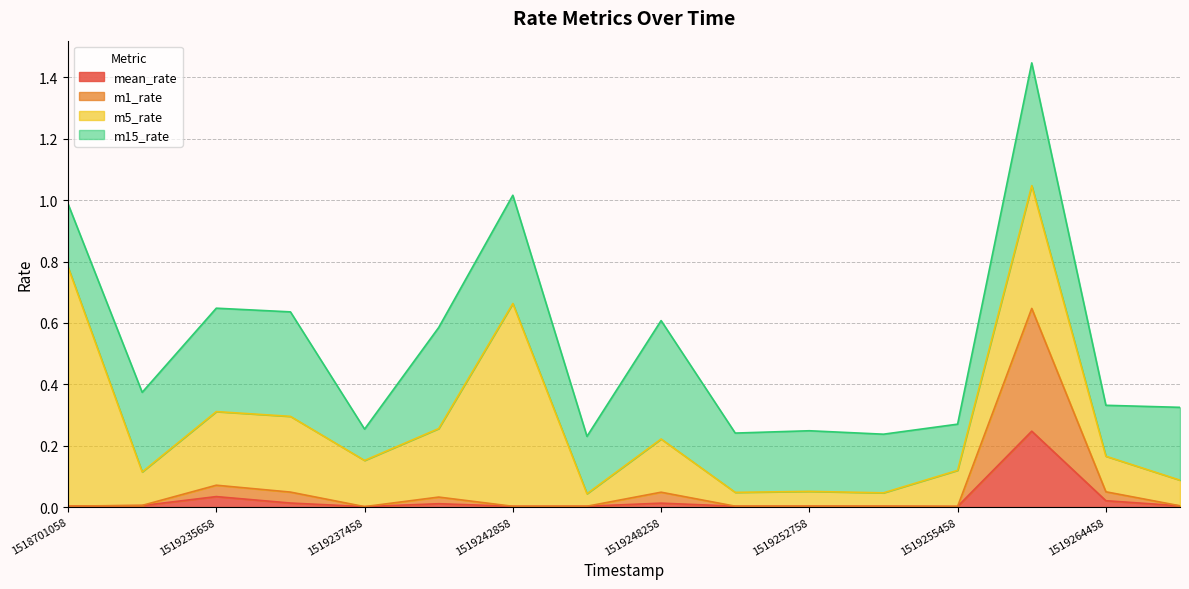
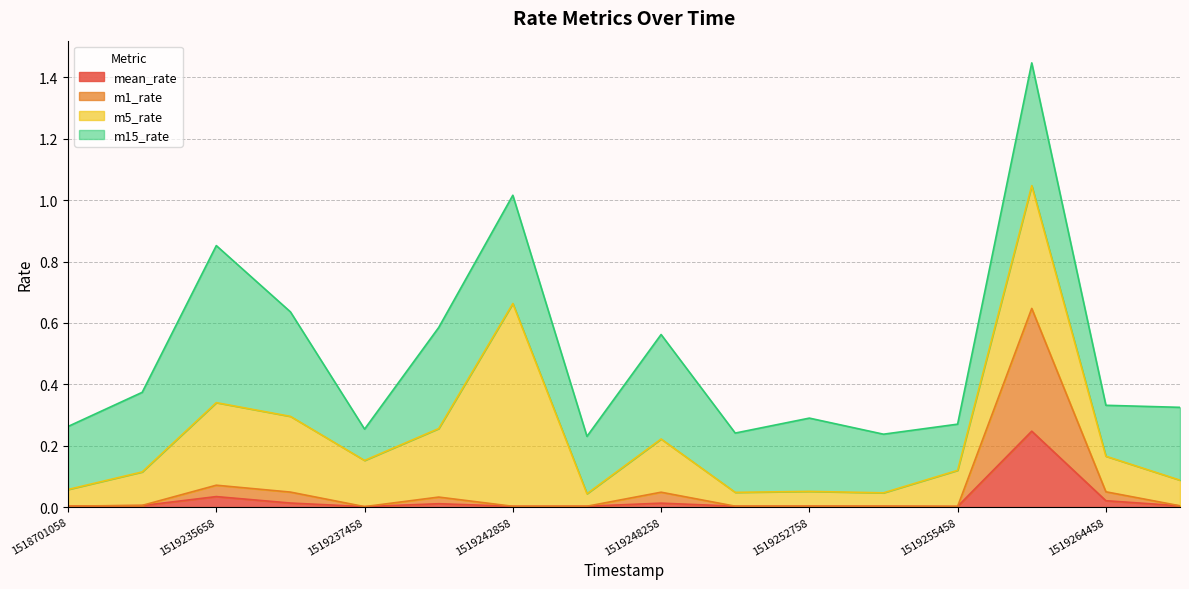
  {
    "m5_rate": {
-     "1518701058": 0.78,
-     "1519235658": 0.24,
+     "1518701058": 0.05,
+     "1519235658": 0.27,
      "1519237458": 0.15,
      "1519242858": 0.66,
      "1519248258": 0.17,
      "1519252758": 0.05,
      "1519255458": 0.12,
      "1519264458": 0.12
    },
    "m15_rate": {
      "1518701058": 0.21,
-     "1519235658": 0.34,
+     "1519235658": 0.51,
      "1519237458": 0.10,
      "1519242858": 0.35,
-     "1519248258": 0.39,
-     "1519252758": 0.20,
+     "1519248258": 0.34,
+     "1519252758": 0.24,
      "1519255458": 0.15,
      "1519264458": 0.17
    }
  }
